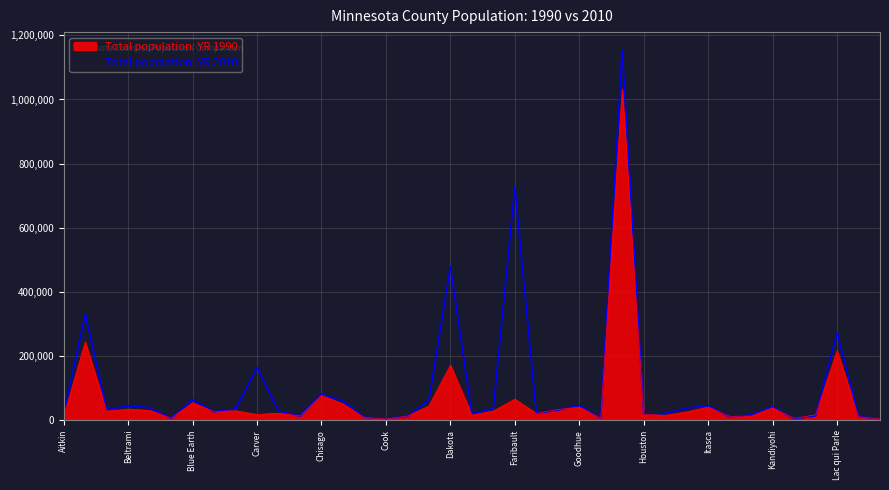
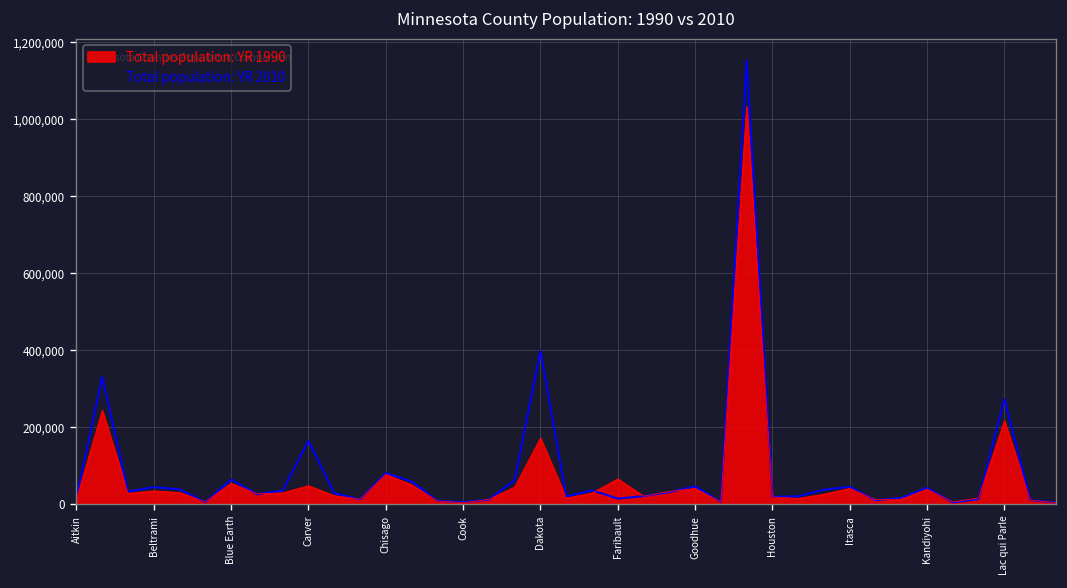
  {
    "Total population: YR 1990": {
      "Beltrami": "30,000",
      "Blue Earth": "50,000",
-     "Carver": "20,000",
+     "Carver": "50,000",
      "Dakota": "170,000",
      "Faribault": "70,000",
      "Lac qui Parle": "220,000"
    },
    "Total population: YR 2010": {
      "Beltrami": "40,000",
      "Blue Earth": "60,000",
      "Carver": "160,000",
-     "Dakota": "480,000",
-     "Faribault": "730,000",
+     "Dakota": "400,000",
+     "Faribault": "10,000",
      "Lac qui Parle": "270,000"
    }
  }
